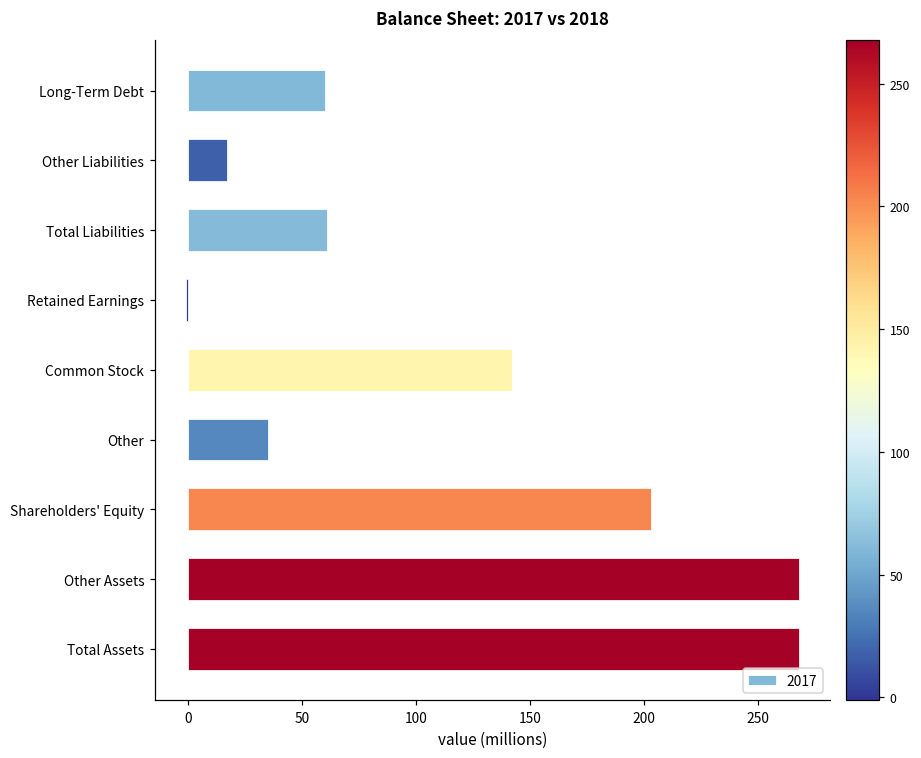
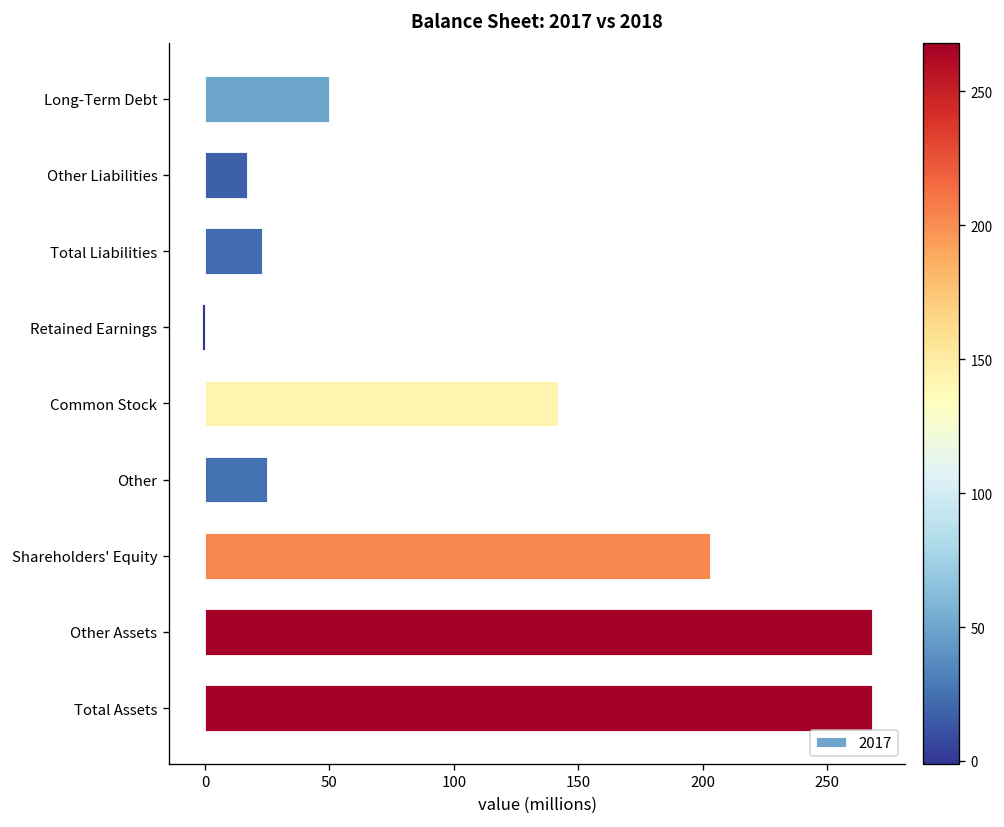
  {
-   "Long-Term Debt": 60,
+   "Long-Term Debt": 50,
    "Other Liabilities": 17,
-   "Total Liabilities": 61,
+   "Total Liabilities": 23,
    "Common Stock": 142,
-   "Other": 35,
+   "Other": 25,
    "Shareholders' Equity": 203,
    "Other Assets": 268,
    "Total Assets": 268
  }
